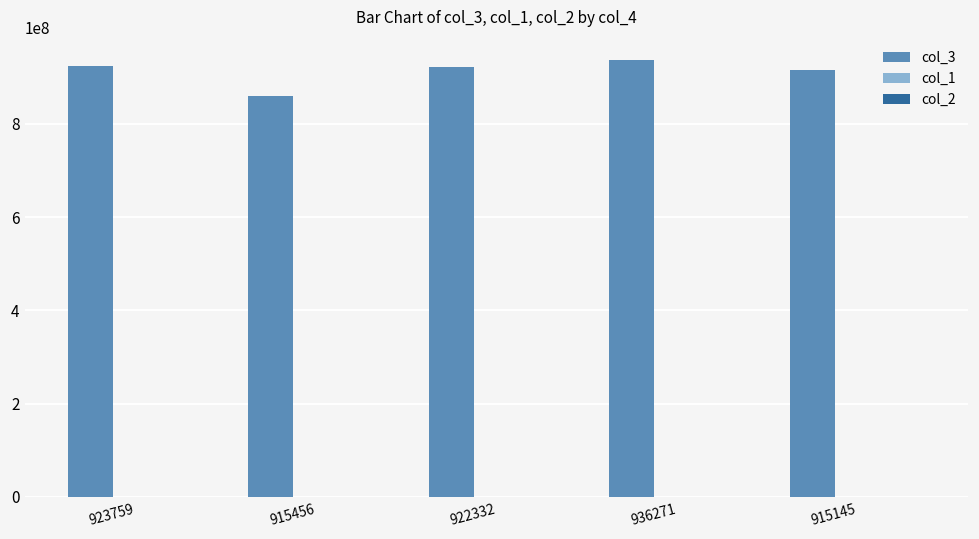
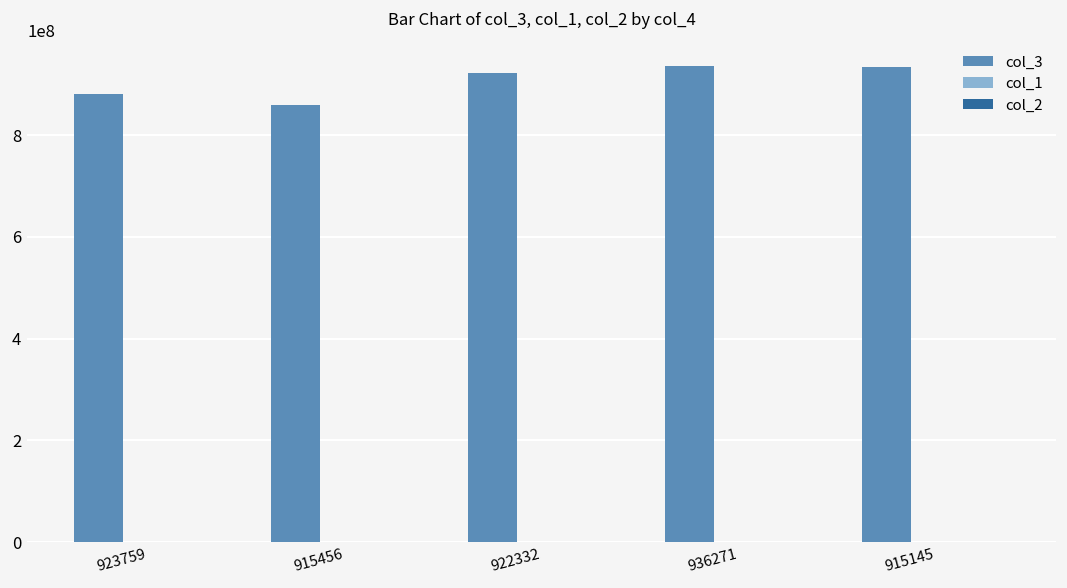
  {
    "col_3": {
-     "923759": 920000000,
+     "923759": 880000000,
      "915456": 860000000,
      "922332": 920000000,
      "936271": 940000000,
-     "915145": 920000000
+     "915145": 930000000
    }
  }
